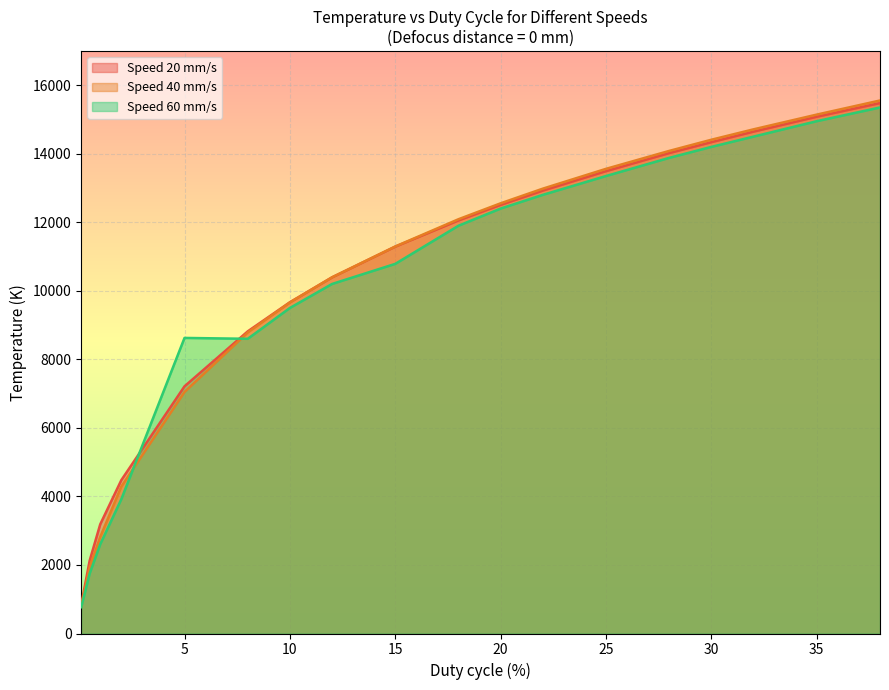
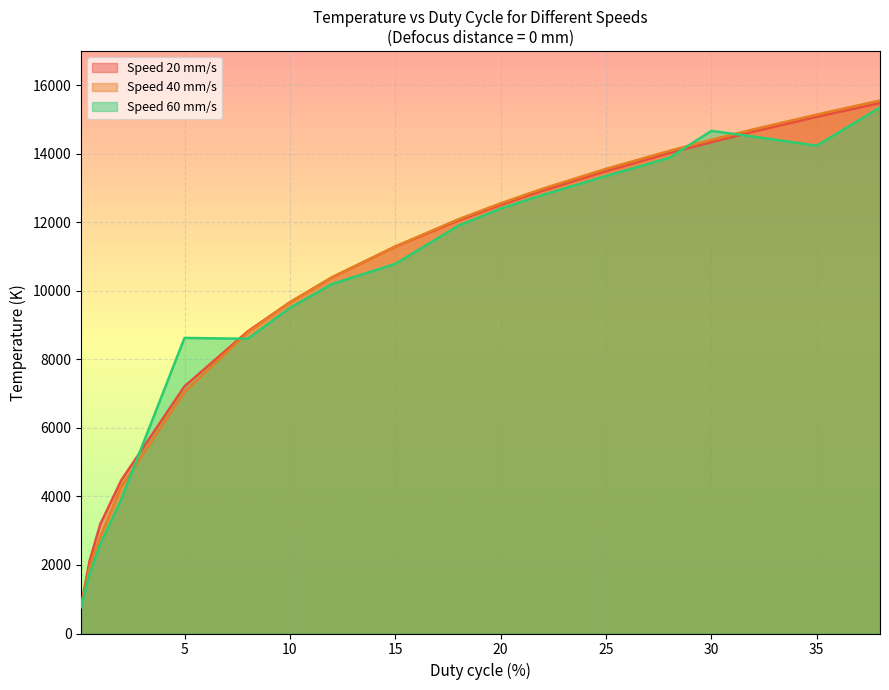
  {
    "Speed 60 mm/s": {
      "5": 8600,
      "10": 9500,
      "15": 10800,
      "20": 12400,
      "25": 13400,
-     "30": 14200,
-     "35": 15000
+     "30": 14700,
+     "35": 14200
    }
  }
